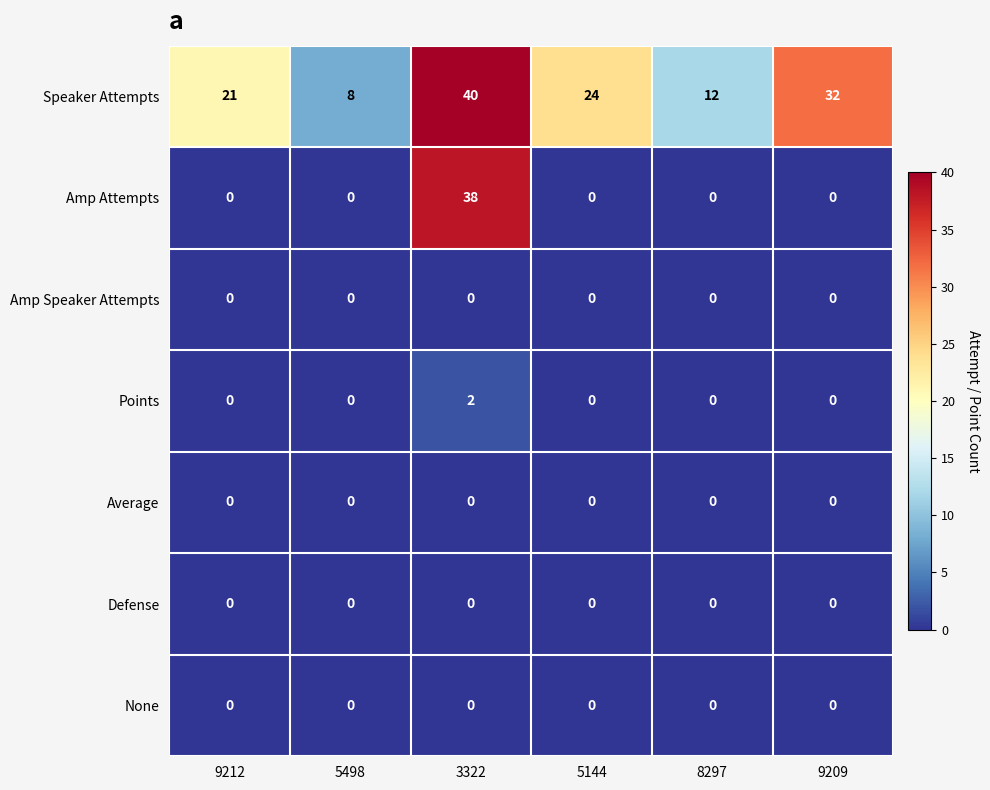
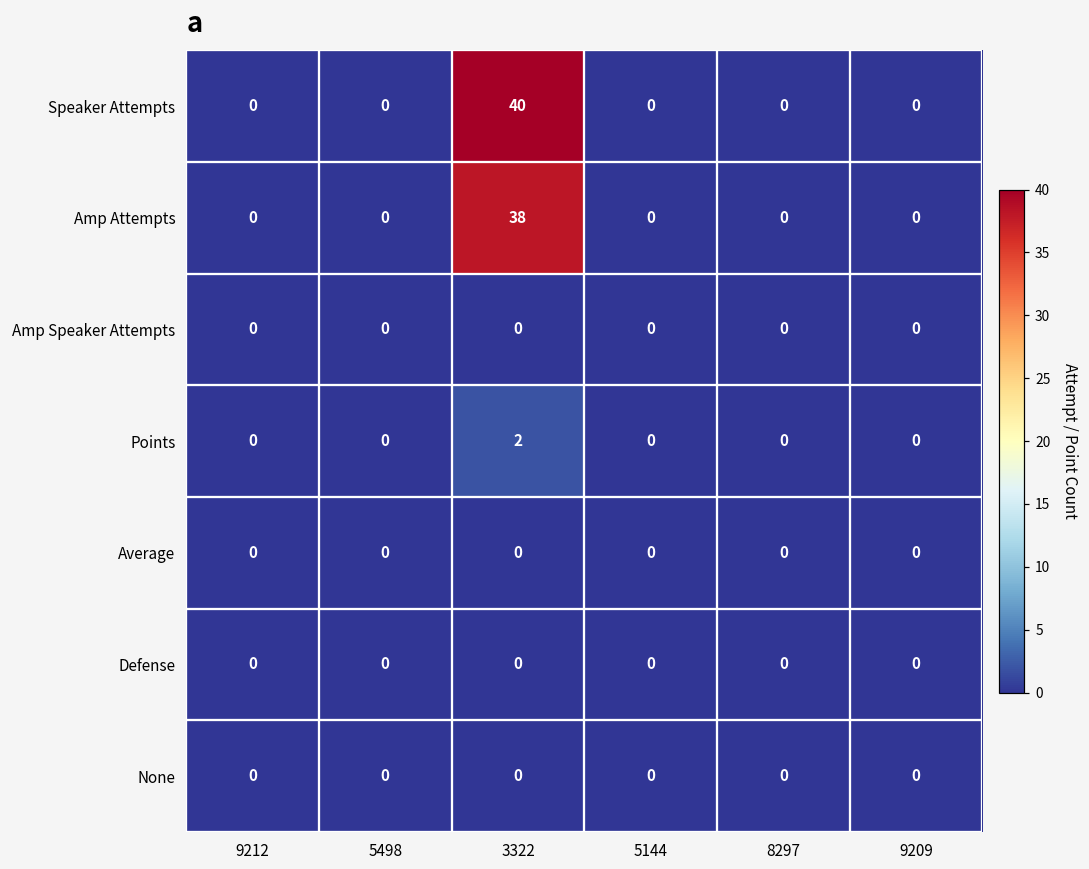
  {
    "Speaker Attempts": {
-     "9212": 21,
-     "5498": 8,
+     "9212": 0,
+     "5498": 0,
      "3322": 40,
-     "5144": 24,
-     "8297": 12,
-     "9209": 32
+     "5144": 0,
+     "8297": 0,
+     "9209": 0
    },
    "Amp Attempts": {
      "9212": 0,
      "5498": 0,
      "3322": 38,
      "5144": 0,
      "8297": 0,
      "9209": 0
    },
    "Amp Speaker Attempts": {
      "9212": 0,
      "5498": 0,
      "3322": 0,
      "5144": 0,
      "8297": 0,
      "9209": 0
    },
    "Points": {
      "9212": 0,
      "5498": 0,
      "3322": 2,
      "5144": 0,
      "8297": 0,
      "9209": 0
    },
    "Average": {
      "9212": 0,
      "5498": 0,
      "3322": 0,
      "5144": 0,
      "8297": 0,
      "9209": 0
    },
    "Defense": {
      "9212": 0,
      "5498": 0,
      "3322": 0,
      "5144": 0,
      "8297": 0,
      "9209": 0
    },
    "None": {
      "9212": 0,
      "5498": 0,
      "3322": 0,
      "5144": 0,
      "8297": 0,
      "9209": 0
    }
  }
